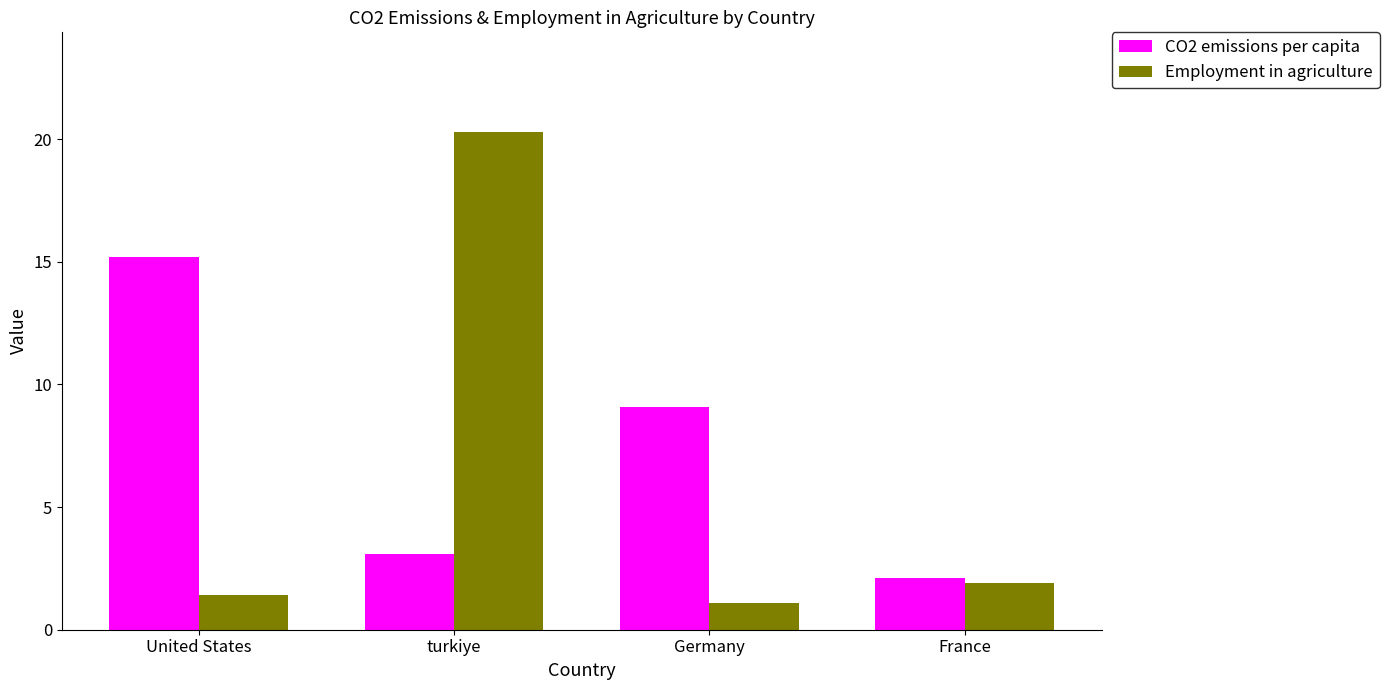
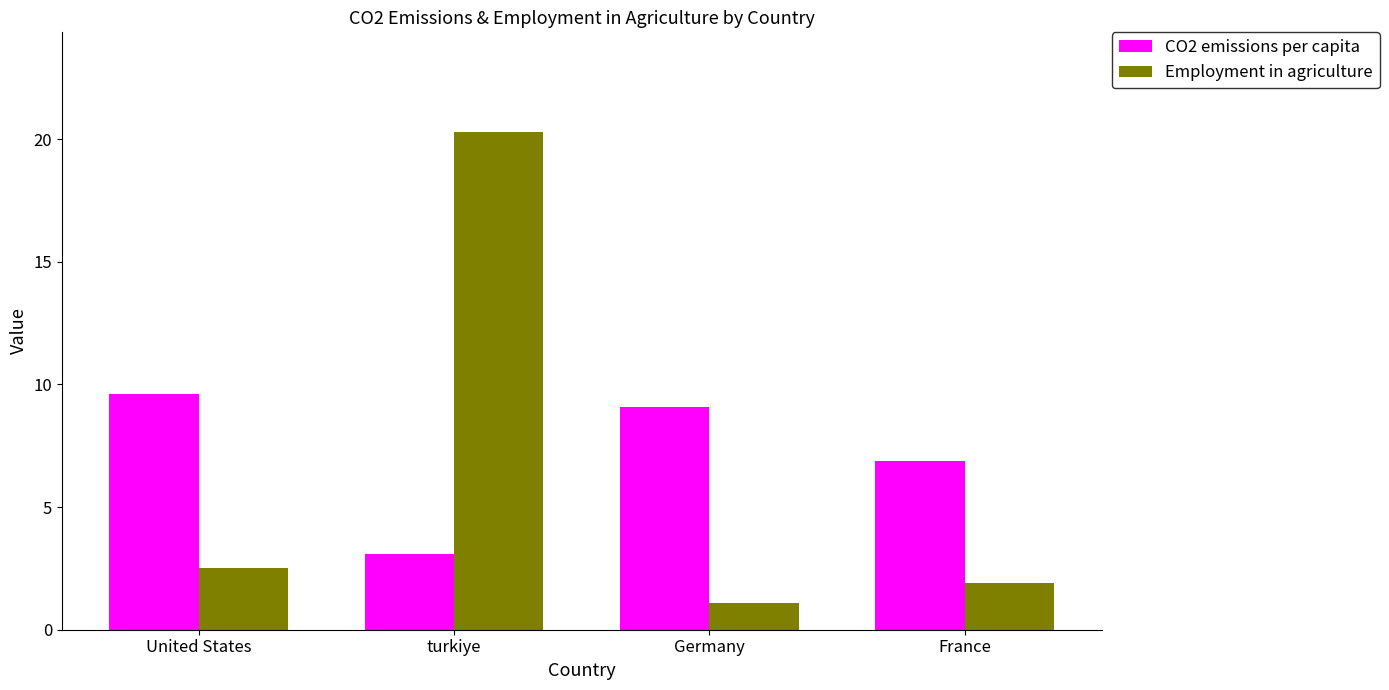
  {
    "CO2 emissions per capita": {
-     "United States": 15.2,
+     "United States": 9.6,
      "turkiye": 3.1,
      "Germany": 9.1,
-     "France": 2.1
+     "France": 6.9
    },
    "Employment in agriculture": {
-     "United States": 1.4,
+     "United States": 2.5,
      "turkiye": 20.3,
      "Germany": 1.1,
      "France": 1.9
    }
  }
